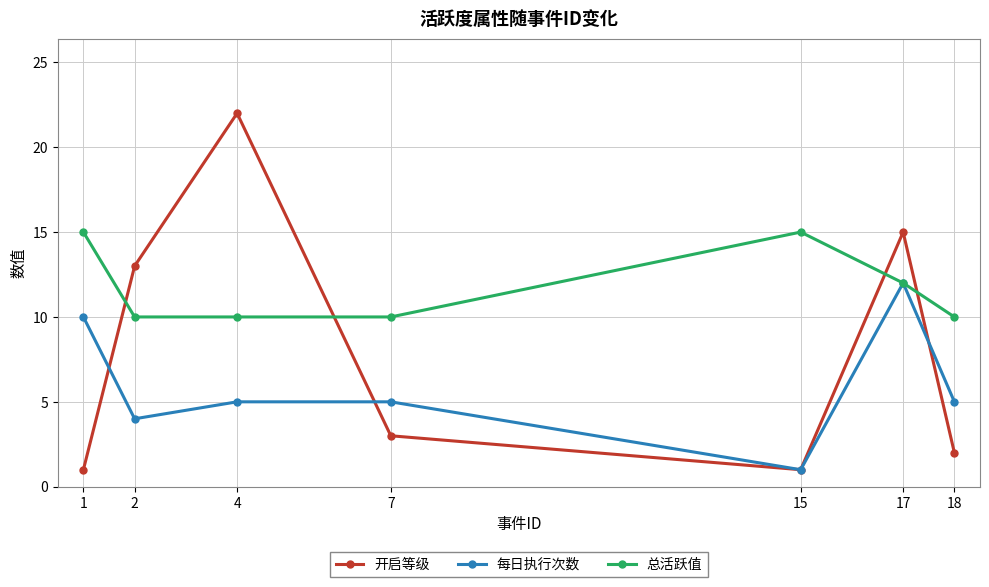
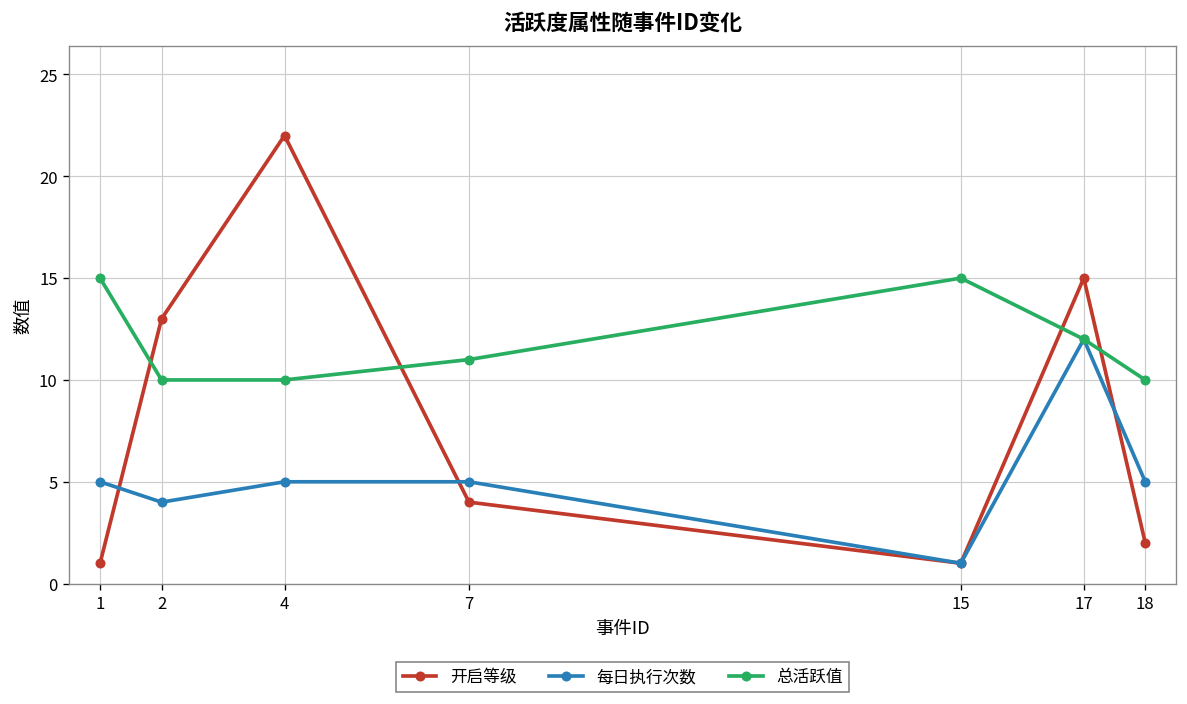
  {
    "开启等级": {
      "1": 1,
      "2": 13,
      "4": 22,
-     "7": 3,
+     "7": 4,
      "17": 15,
      "18": 2
    },
    "每日执行次数": {
-     "1": 10,
+     "1": 5,
      "2": 4,
      "4": 5,
      "7": 5,
      "18": 5
    },
    "总活跃值": {
      "1": 15,
      "2": 10,
      "4": 10,
-     "7": 10,
+     "7": 11,
      "15": 15,
      "18": 10
    }
  }
